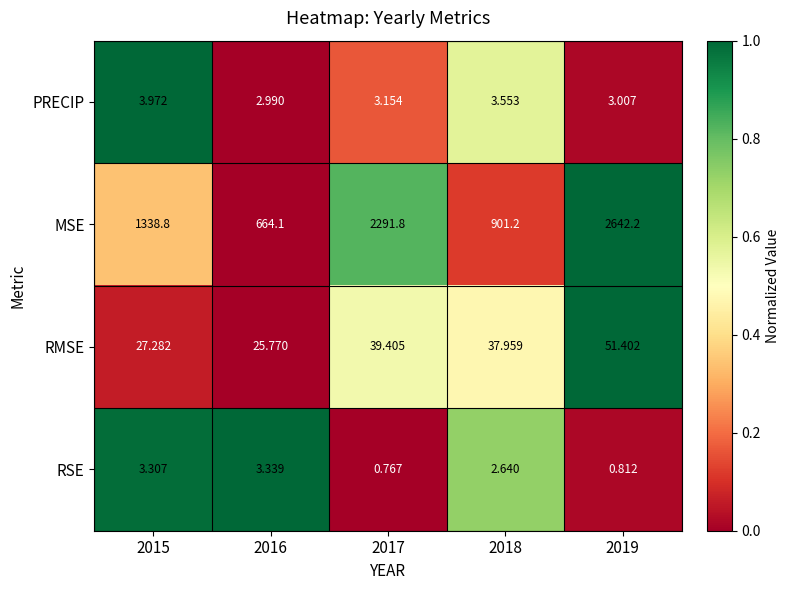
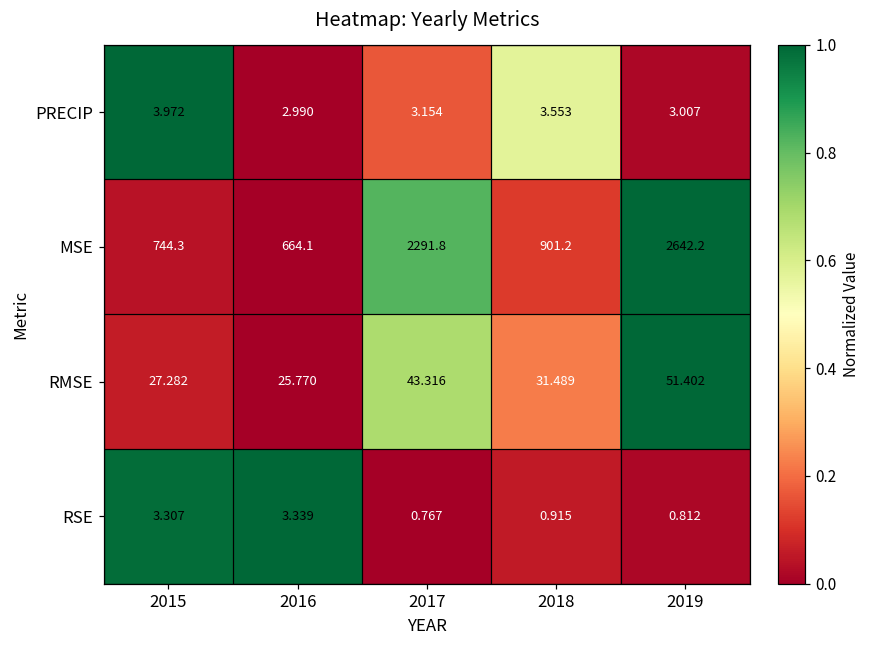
  {
    "PRECIP": {
      "2015": 3.972,
      "2016": 2.990,
      "2017": 3.154,
      "2018": 3.553,
      "2019": 3.007
    },
    "MSE": {
-     "2015": 1338.8,
+     "2015": 744.3,
      "2016": 664.1,
      "2017": 2291.8,
      "2018": 901.2,
      "2019": 2642.2
    },
    "RMSE": {
      "2015": 27.282,
      "2016": 25.770,
-     "2017": 39.405,
-     "2018": 37.959,
+     "2017": 43.316,
+     "2018": 31.489,
      "2019": 51.402
    },
    "RSE": {
      "2015": 3.307,
      "2016": 3.339,
      "2017": 0.767,
-     "2018": 2.640,
+     "2018": 0.915,
      "2019": 0.812
    }
  }
